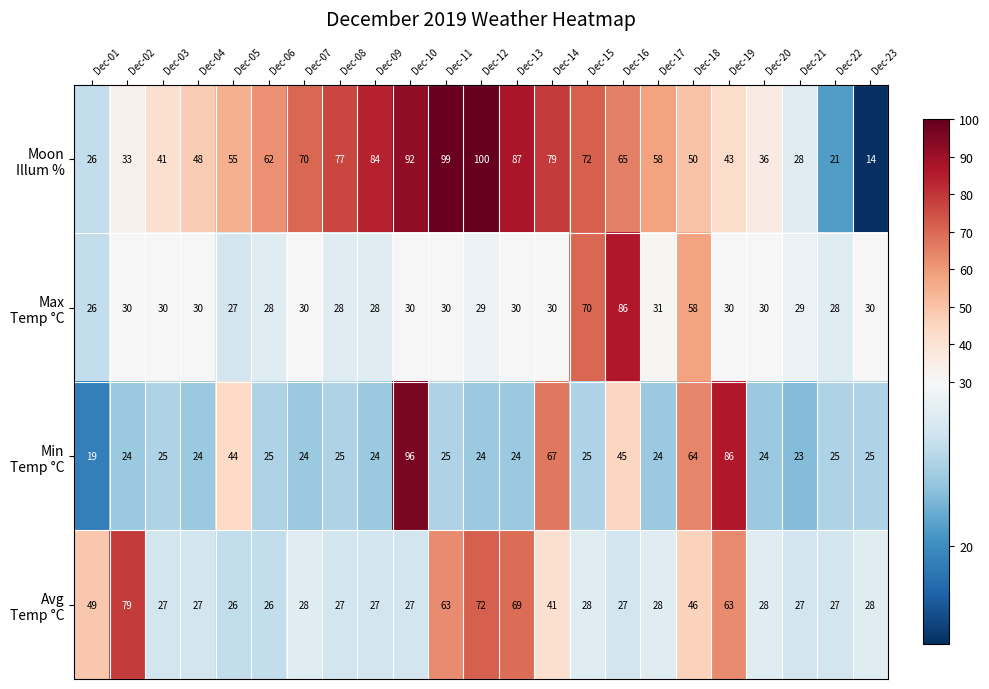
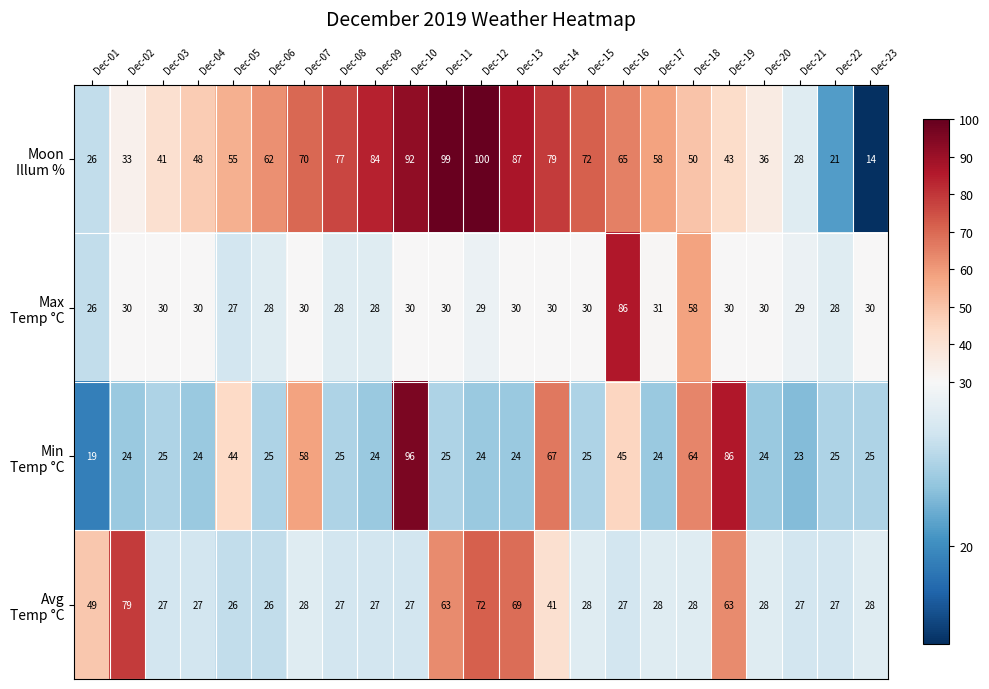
  {
    "Moon Illum %": {
      "Dec-01": 26,
      "Dec-02": 33,
      "Dec-03": 41,
      "Dec-04": 48,
      "Dec-05": 55,
      "Dec-06": 62,
      "Dec-07": 70,
      "Dec-08": 77,
      "Dec-09": 84,
      "Dec-10": 92,
      "Dec-11": 99,
      "Dec-12": 100,
      "Dec-13": 87,
      "Dec-14": 79,
      "Dec-15": 72,
      "Dec-16": 65,
      "Dec-17": 58,
      "Dec-18": 50,
      "Dec-19": 43,
      "Dec-20": 36,
      "Dec-21": 28,
      "Dec-22": 21,
      "Dec-23": 14
    },
    "Max Temp °C": {
      "Dec-01": 26,
      "Dec-02": 30,
      "Dec-03": 30,
      "Dec-04": 30,
      "Dec-05": 27,
      "Dec-06": 28,
      "Dec-07": 30,
      "Dec-08": 28,
      "Dec-09": 28,
      "Dec-10": 30,
      "Dec-11": 30,
      "Dec-12": 29,
      "Dec-13": 30,
      "Dec-14": 30,
-     "Dec-15": 70,
+     "Dec-15": 30,
      "Dec-16": 86,
      "Dec-17": 31,
      "Dec-18": 58,
      "Dec-19": 30,
      "Dec-20": 30,
      "Dec-21": 29,
      "Dec-22": 28,
      "Dec-23": 30
    },
    "Min Temp °C": {
      "Dec-01": 19,
      "Dec-02": 24,
      "Dec-03": 25,
      "Dec-04": 24,
      "Dec-05": 44,
      "Dec-06": 25,
-     "Dec-07": 24,
+     "Dec-07": 58,
      "Dec-08": 25,
      "Dec-09": 24,
      "Dec-10": 96,
      "Dec-11": 25,
      "Dec-12": 24,
      "Dec-13": 24,
      "Dec-14": 67,
      "Dec-15": 25,
      "Dec-16": 45,
      "Dec-17": 24,
      "Dec-18": 64,
      "Dec-19": 86,
      "Dec-20": 24,
      "Dec-21": 23,
      "Dec-22": 25,
      "Dec-23": 25
    },
    "Avg Temp °C": {
      "Dec-01": 49,
      "Dec-02": 79,
      "Dec-03": 27,
      "Dec-04": 27,
      "Dec-05": 26,
      "Dec-06": 26,
      "Dec-07": 28,
      "Dec-08": 27,
      "Dec-09": 27,
      "Dec-10": 27,
      "Dec-11": 63,
      "Dec-12": 72,
      "Dec-13": 69,
      "Dec-14": 41,
      "Dec-15": 28,
      "Dec-16": 27,
      "Dec-17": 28,
-     "Dec-18": 46,
+     "Dec-18": 28,
      "Dec-19": 63,
      "Dec-20": 28,
      "Dec-21": 27,
      "Dec-22": 27,
      "Dec-23": 28
    }
  }
